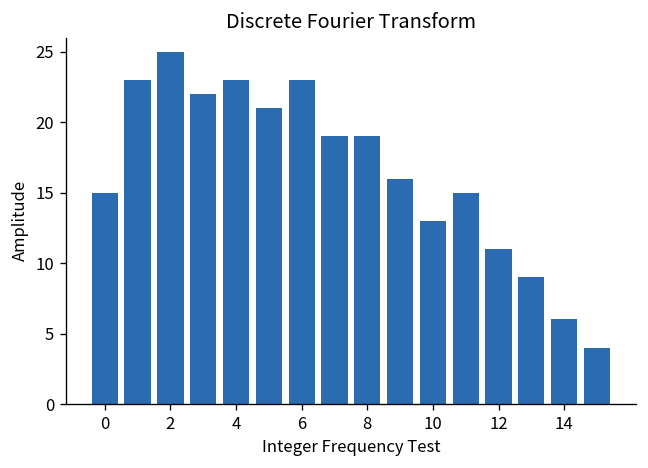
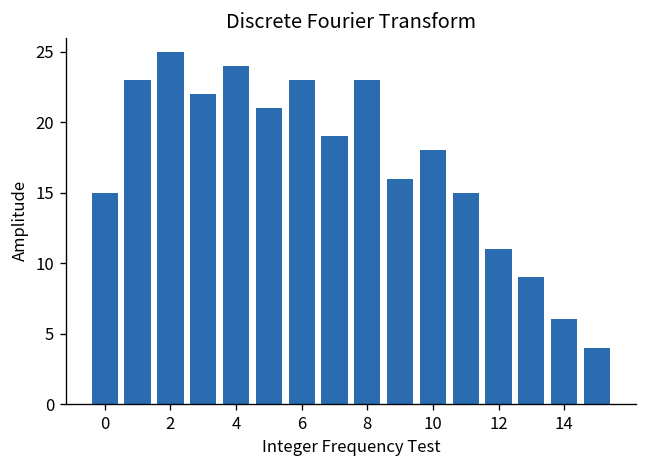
  {
    "0": 15,
    "2": 25,
-   "4": 23,
+   "4": 24,
    "6": 23,
-   "8": 19,
-   "10": 13,
+   "8": 23,
+   "10": 18,
    "12": 11,
    "14": 6
  }
